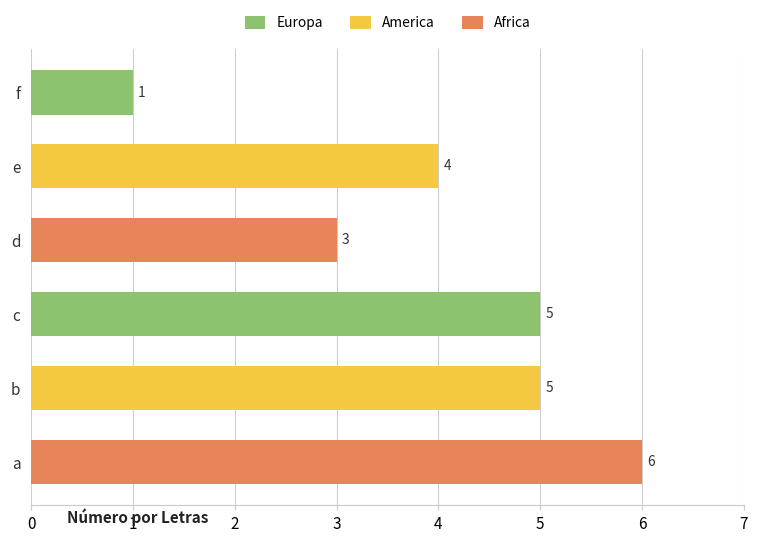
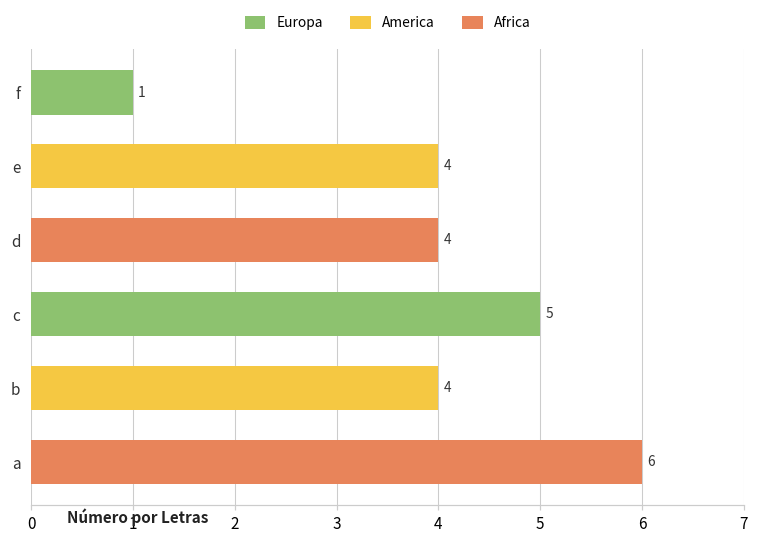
  {
    "f": 1,
    "e": 4,
-   "d": 3,
+   "d": 4,
    "c": 5,
-   "b": 5,
+   "b": 4,
    "a": 6
  }
